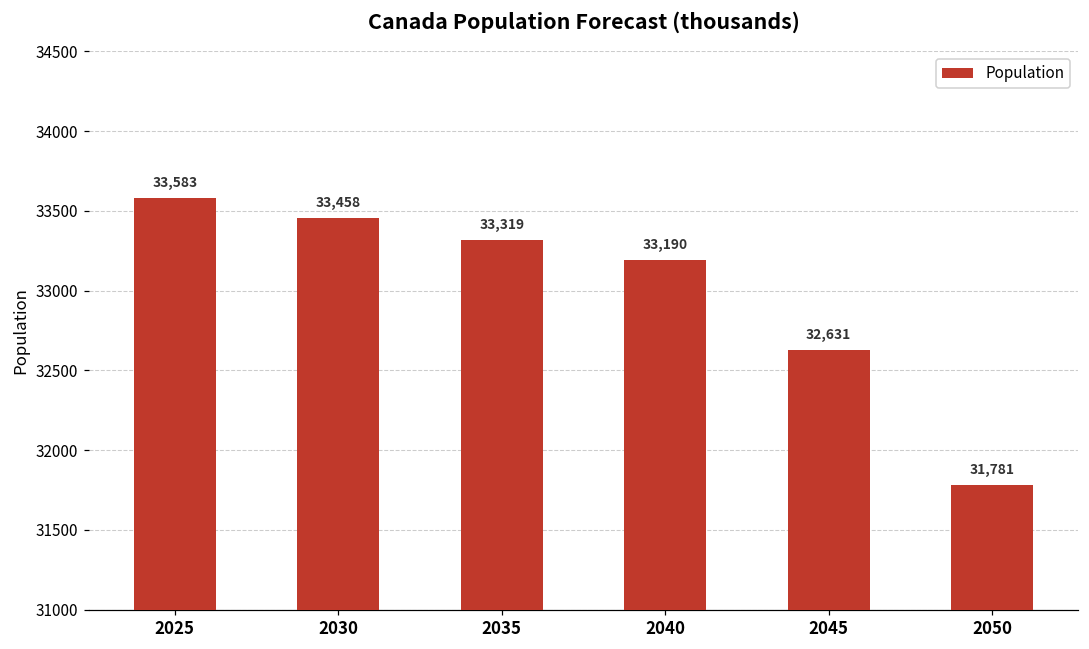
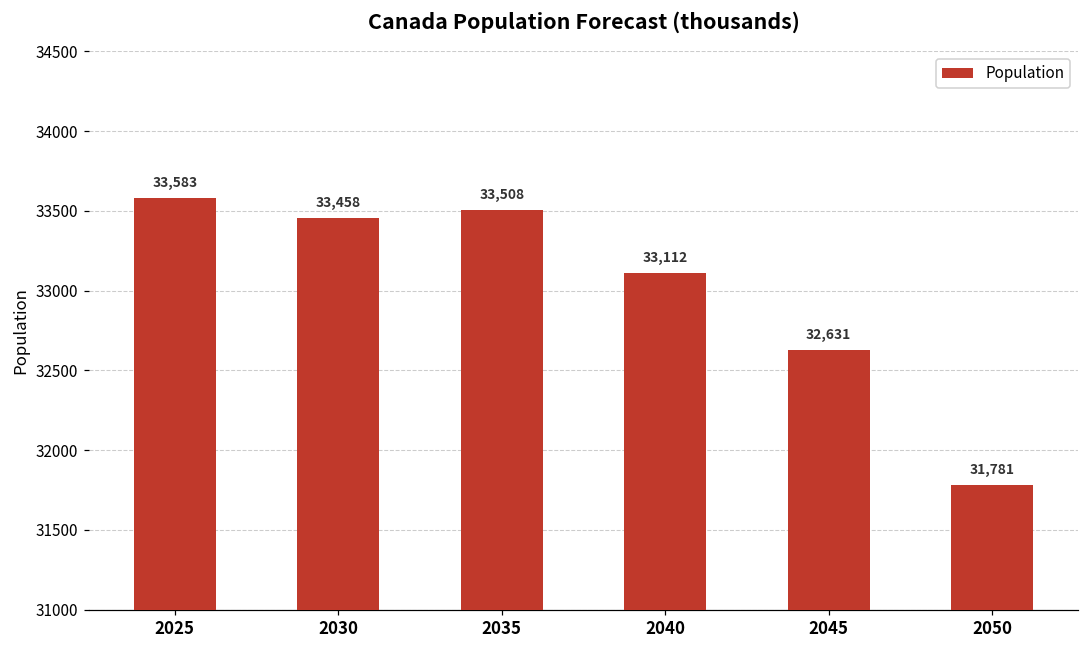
  {
    "2025": "33,583",
    "2030": "33,458",
-   "2035": "33,319",
-   "2040": "33,190",
+   "2035": "33,508",
+   "2040": "33,112",
    "2045": "32,631",
    "2050": "31,781"
  }
